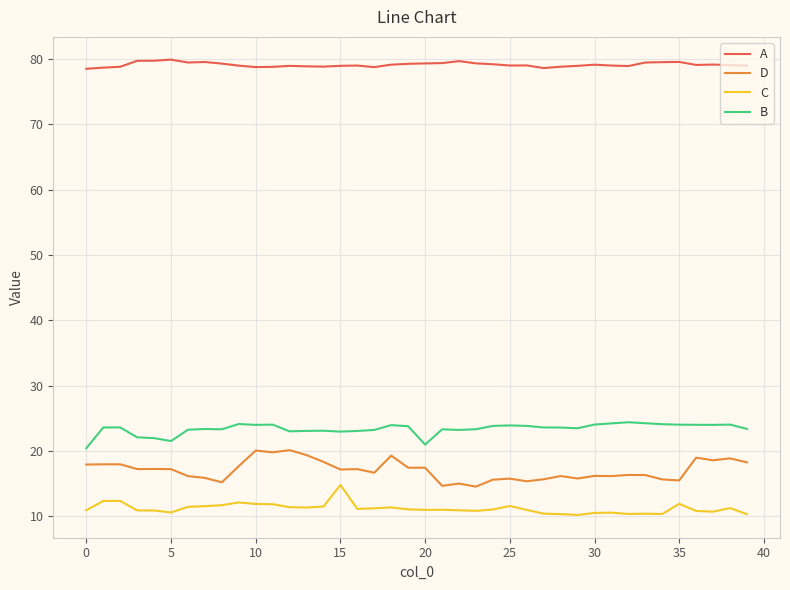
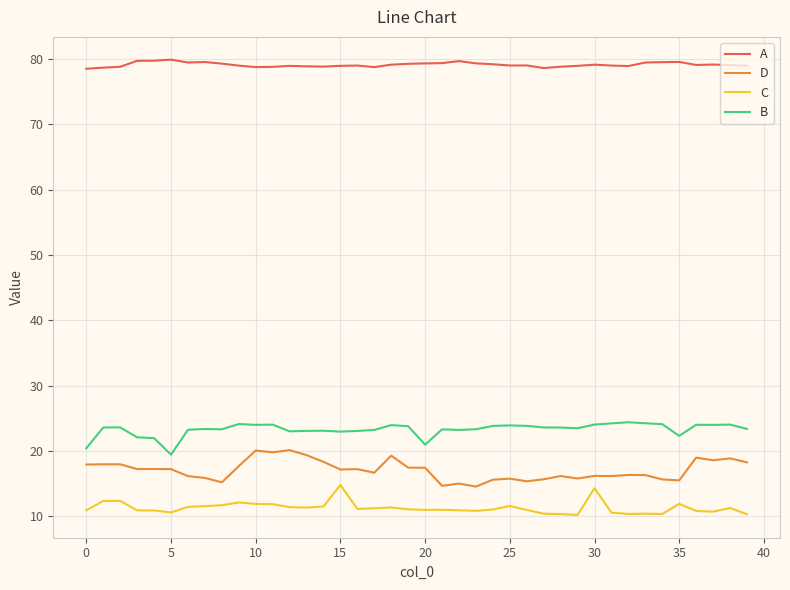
  {
    "C": {
      "0": 11,
      "5": 11,
      "10": 12,
      "15": 15,
      "20": 11,
      "25": 12,
-     "30": 10,
+     "30": 14,
      "35": 12
    },
    "B": {
      "0": 20,
-     "5": 21,
+     "5": 19,
      "10": 24,
      "15": 23,
      "20": 21,
      "25": 24,
      "30": 24,
-     "35": 24
+     "35": 22
    }
  }
